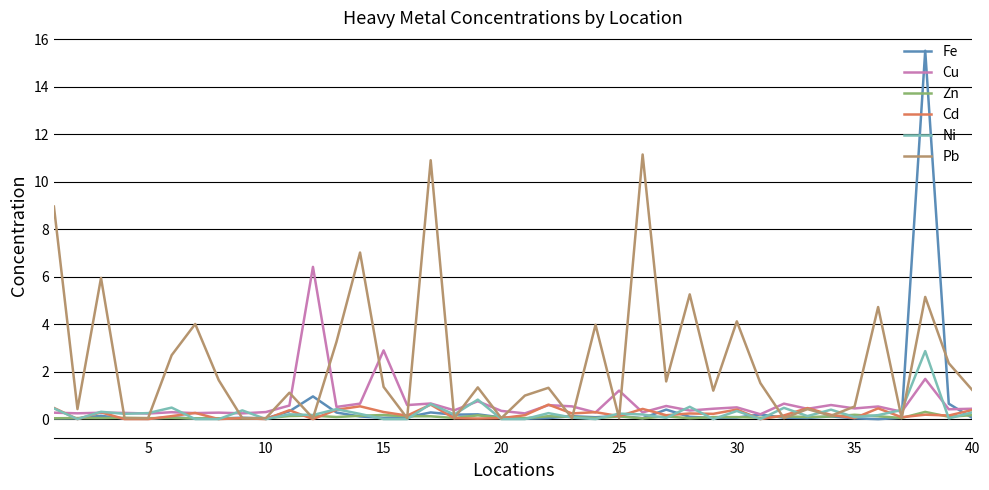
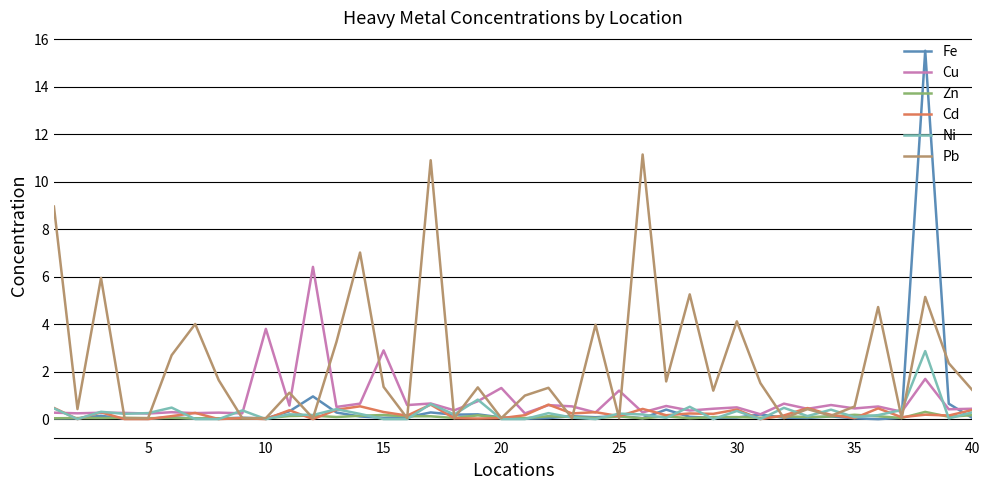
  {
    "Cu": {
-     "10": 0.3,
+     "10": 3.8,
      "15": 2.9,
-     "20": 0.4,
+     "20": 1.3,
      "25": 1.2
    }
  }
